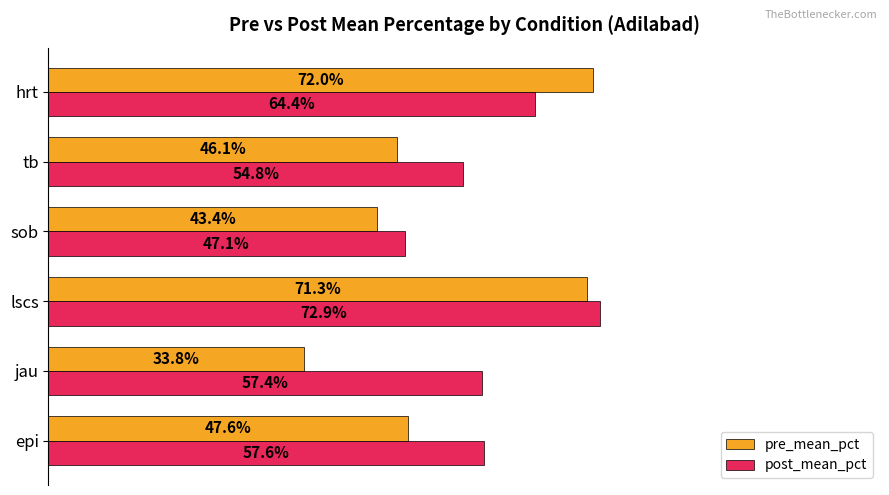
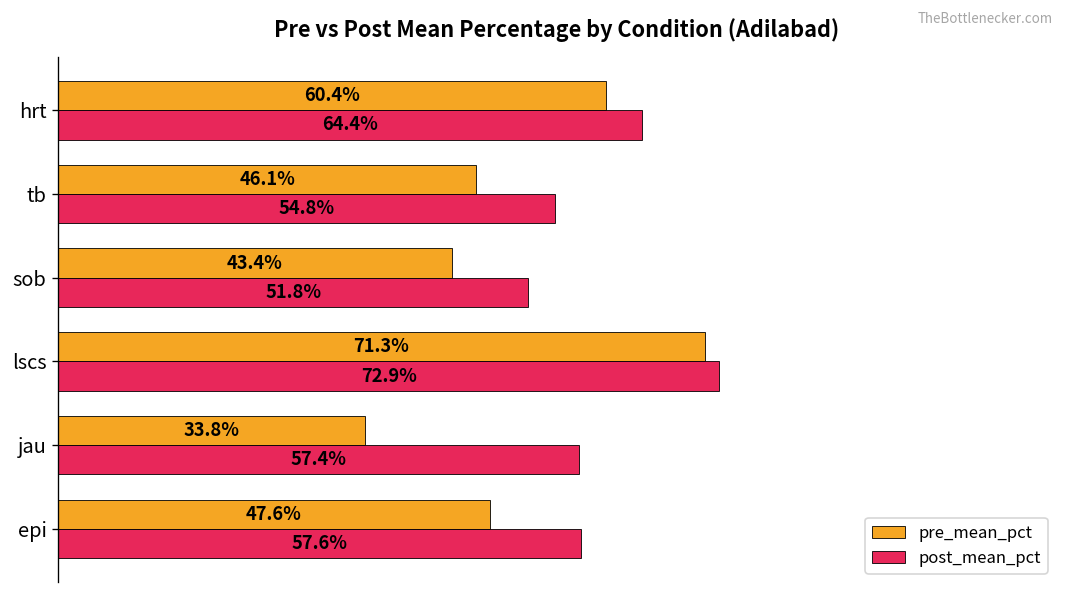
  {
    "pre_mean_pct": {
-     "hrt": "72.0%",
+     "hrt": "60.4%",
      "tb": "46.1%",
      "sob": "43.4%",
      "lscs": "71.3%",
      "jau": "33.8%",
      "epi": "47.6%"
    },
    "post_mean_pct": {
      "hrt": "64.4%",
      "tb": "54.8%",
-     "sob": "47.1%",
+     "sob": "51.8%",
      "lscs": "72.9%",
      "jau": "57.4%",
      "epi": "57.6%"
    }
  }
